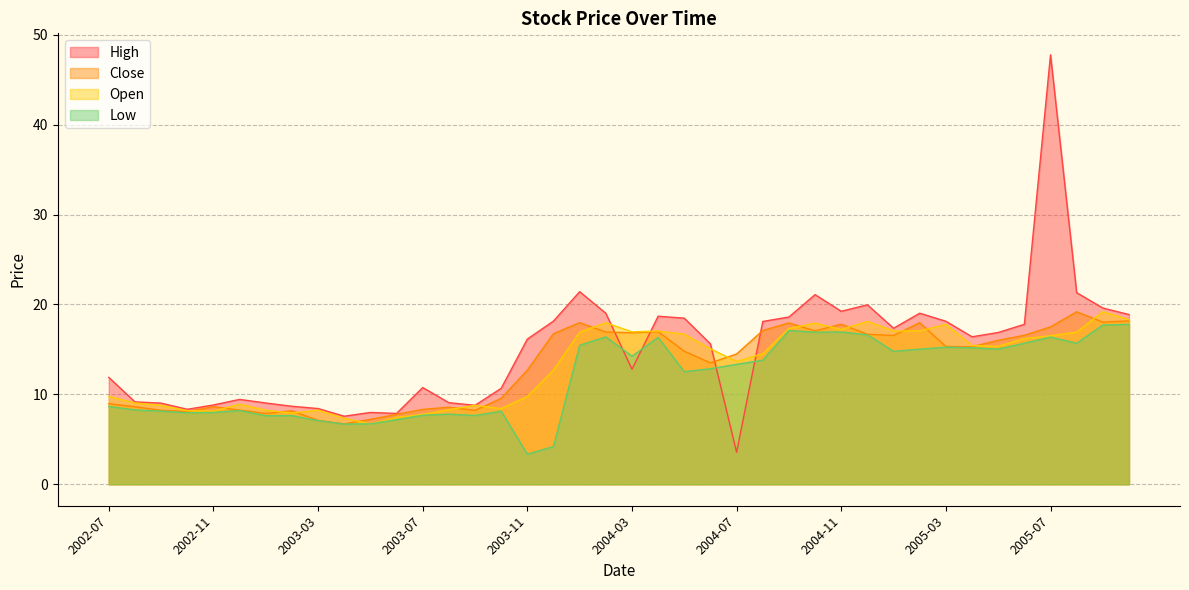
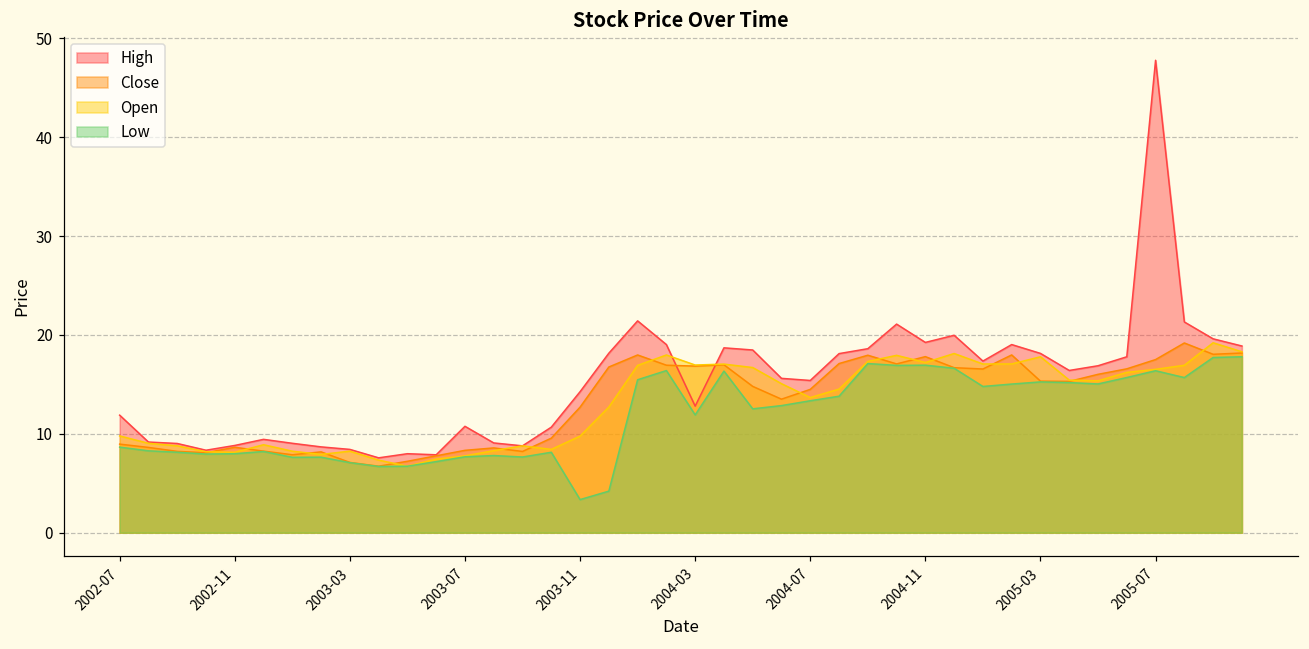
  {
    "High": {
      "2002-07": 12,
      "2003-07": 11,
-     "2003-11": 16,
+     "2003-11": 14,
      "2004-03": 13,
-     "2004-07": 4,
+     "2004-07": 15,
      "2004-11": 19,
      "2005-03": 18,
      "2005-07": 48
    },
    "Low": {
      "2002-07": 9,
      "2003-11": 3,
-     "2004-03": 14,
+     "2004-03": 12,
      "2004-07": 13
    }
  }
